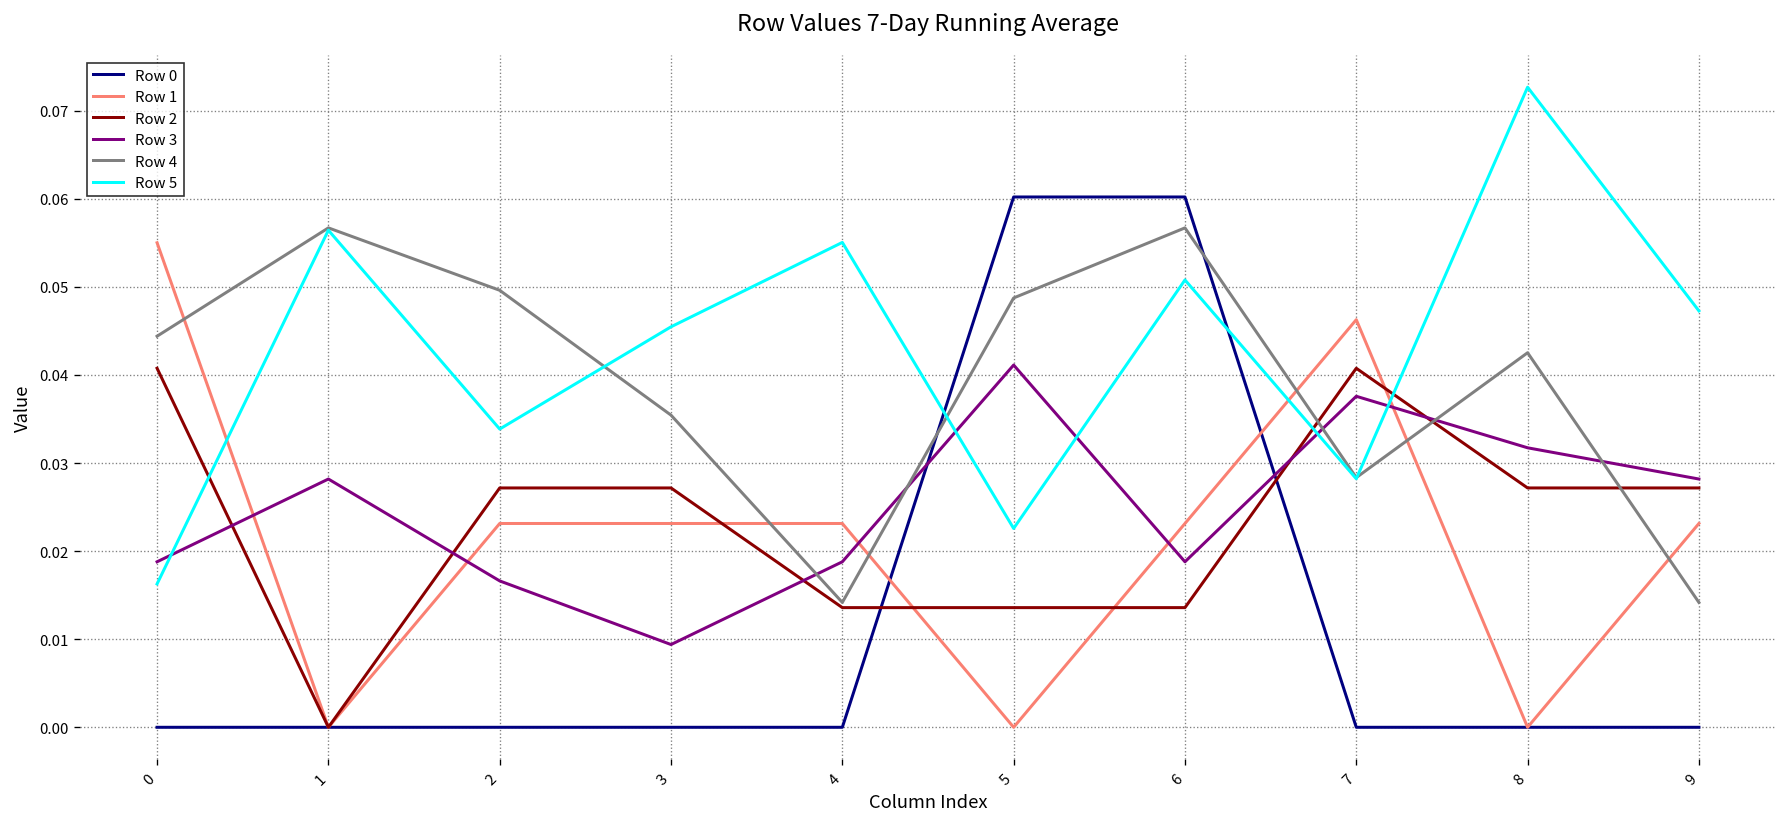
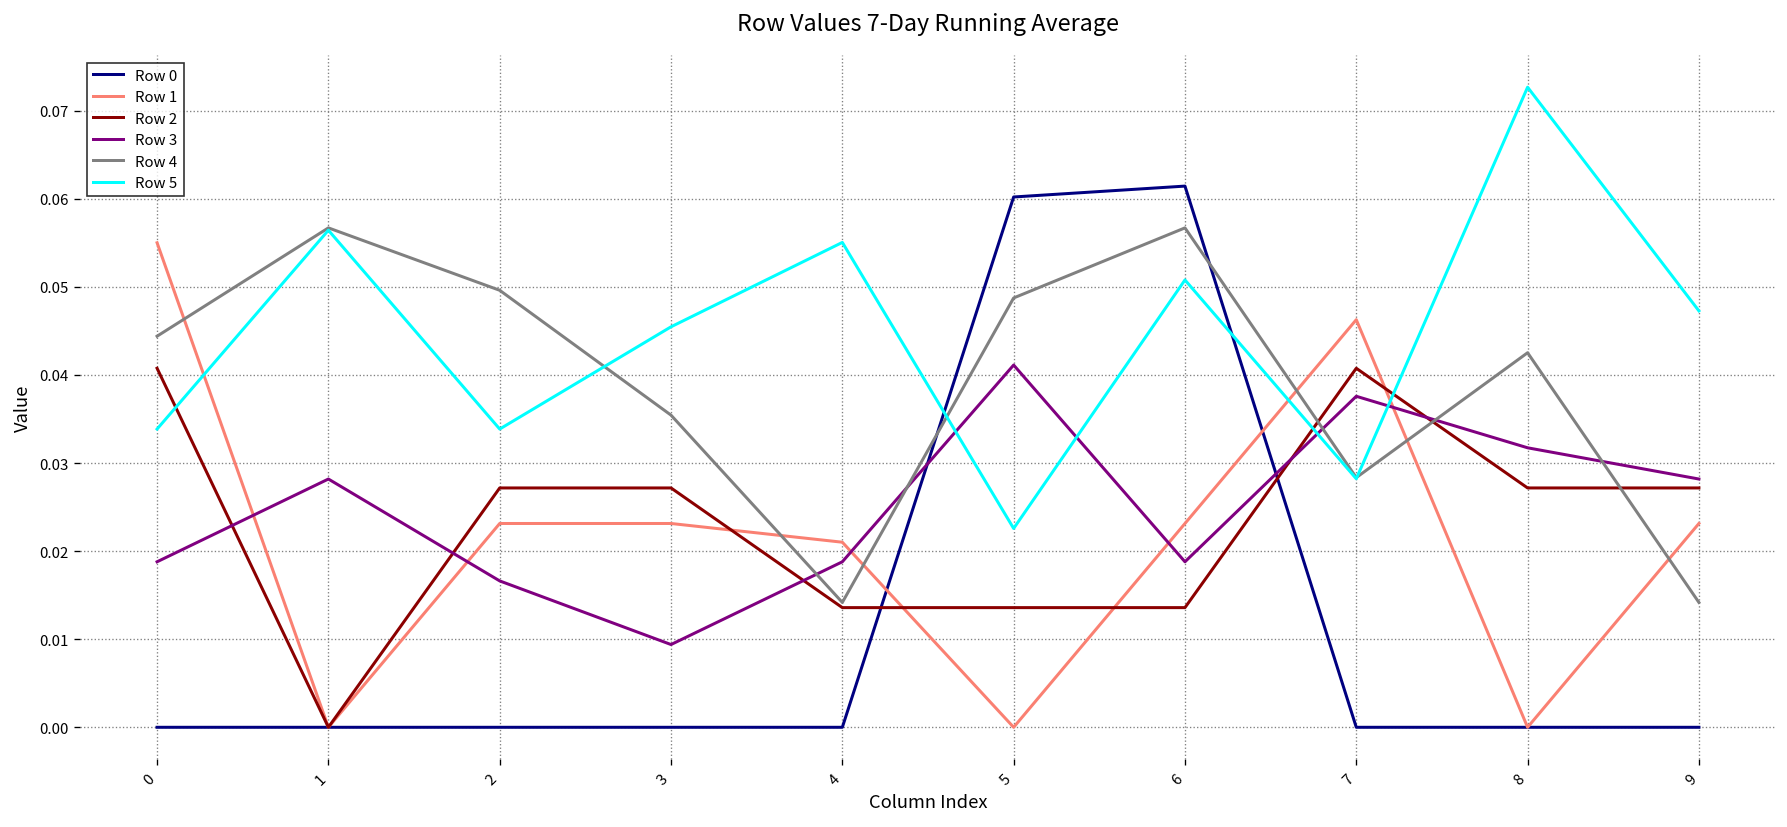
  {
    "Row 0": {
      "0": 0.000,
      "2": 0.000,
      "3": 0.000,
      "4": 0.000,
      "5": 0.060,
-     "6": 0.060,
+     "6": 0.061,
      "7": 0.000,
      "9": 0.000
    },
    "Row 1": {
      "0": 0.055,
      "2": 0.023,
      "3": 0.023,
-     "4": 0.023,
+     "4": 0.021,
      "5": 0.000,
      "6": 0.023,
      "7": 0.046,
      "9": 0.023
    },
    "Row 2": {
      "0": 0.041,
      "2": 0.027,
      "3": 0.027,
      "4": 0.014,
      "5": 0.014,
      "6": 0.014,
      "7": 0.041,
      "8": 0.027,
      "9": 0.027
    },
    "Row 3": {
      "0": 0.019,
      "1": 0.028,
      "2": 0.017,
      "3": 0.009,
      "4": 0.019,
      "5": 0.041,
      "6": 0.019,
      "7": 0.038,
      "8": 0.032,
      "9": 0.028
    },
    "Row 4": {
      "0": 0.044,
      "2": 0.050,
      "3": 0.035,
      "4": 0.014,
      "5": 0.049,
      "6": 0.057,
      "8": 0.043,
      "9": 0.014
    },
    "Row 5": {
-     "0": 0.016,
+     "0": 0.034,
      "2": 0.034,
      "3": 0.045,
      "4": 0.055,
      "5": 0.023,
      "6": 0.051,
      "8": 0.073,
      "9": 0.047
    }
  }
